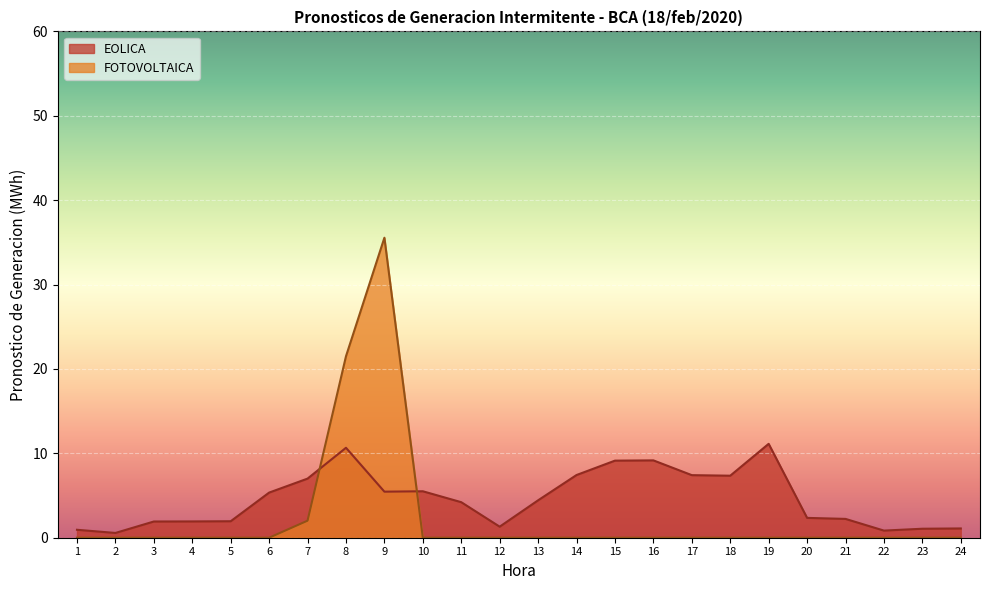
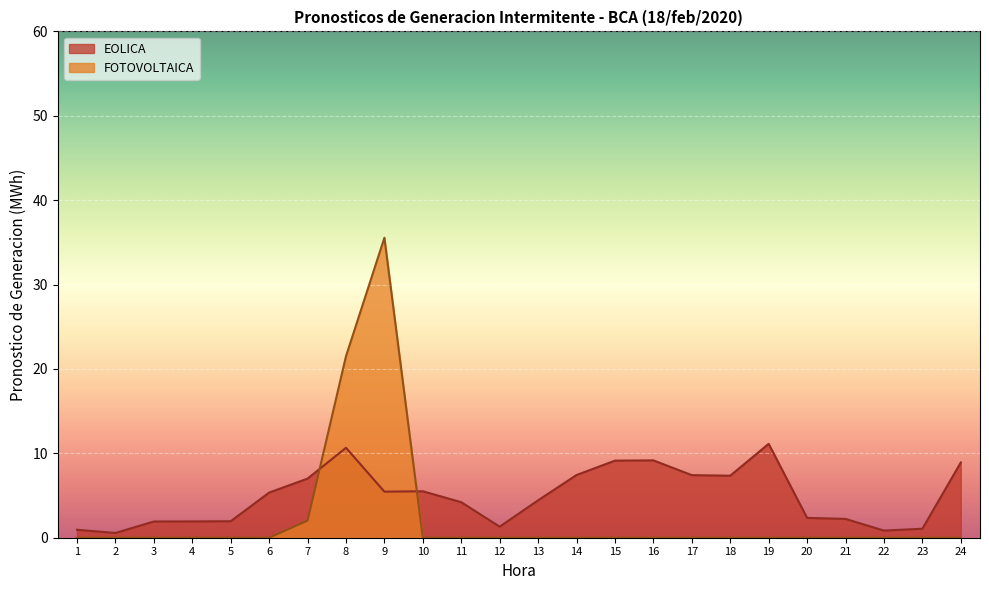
  {
    "EOLICA": {
      "1": 1,
      "2": 1,
      "3": 2,
      "4": 2,
      "5": 2,
      "6": 5,
      "7": 7,
      "8": 11,
      "9": 5,
      "10": 6,
      "11": 4,
      "12": 1,
      "13": 4,
      "14": 7,
      "15": 9,
      "16": 9,
      "17": 7,
      "18": 7,
      "19": 11,
      "20": 2,
      "21": 2,
      "22": 1,
      "23": 1,
-     "24": 1
+     "24": 9
    },
    "FOTOVOLTAICA": {
      "1": 0,
      "2": 0,
      "3": 0,
      "4": 0,
      "5": 0,
      "6": 0,
      "7": 2,
      "8": 22,
      "9": 36,
      "10": 0,
      "11": 0,
      "12": 0,
      "13": 0,
      "14": 0,
      "15": 0,
      "16": 0,
      "17": 0,
      "18": 0,
      "19": 0,
      "20": 0,
      "21": 0,
      "22": 0,
      "23": 0,
      "24": 0
    }
  }
